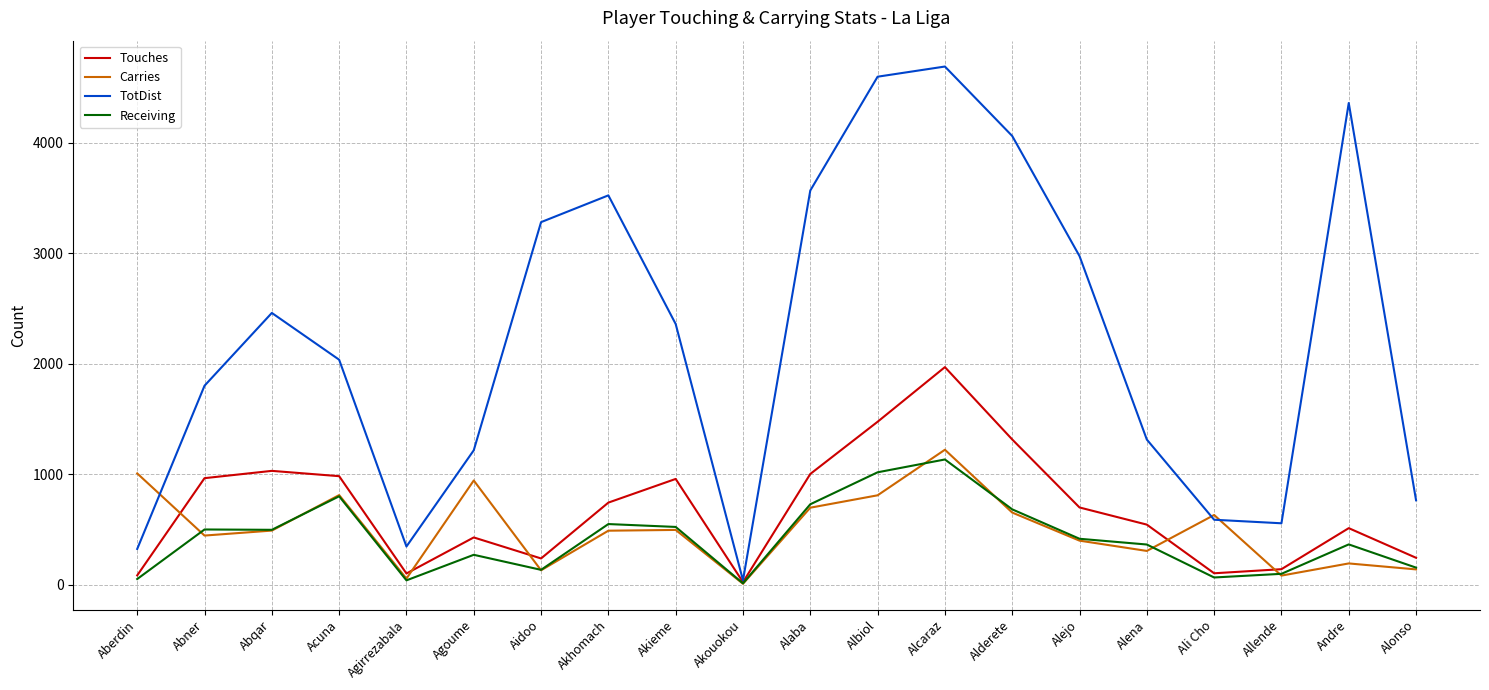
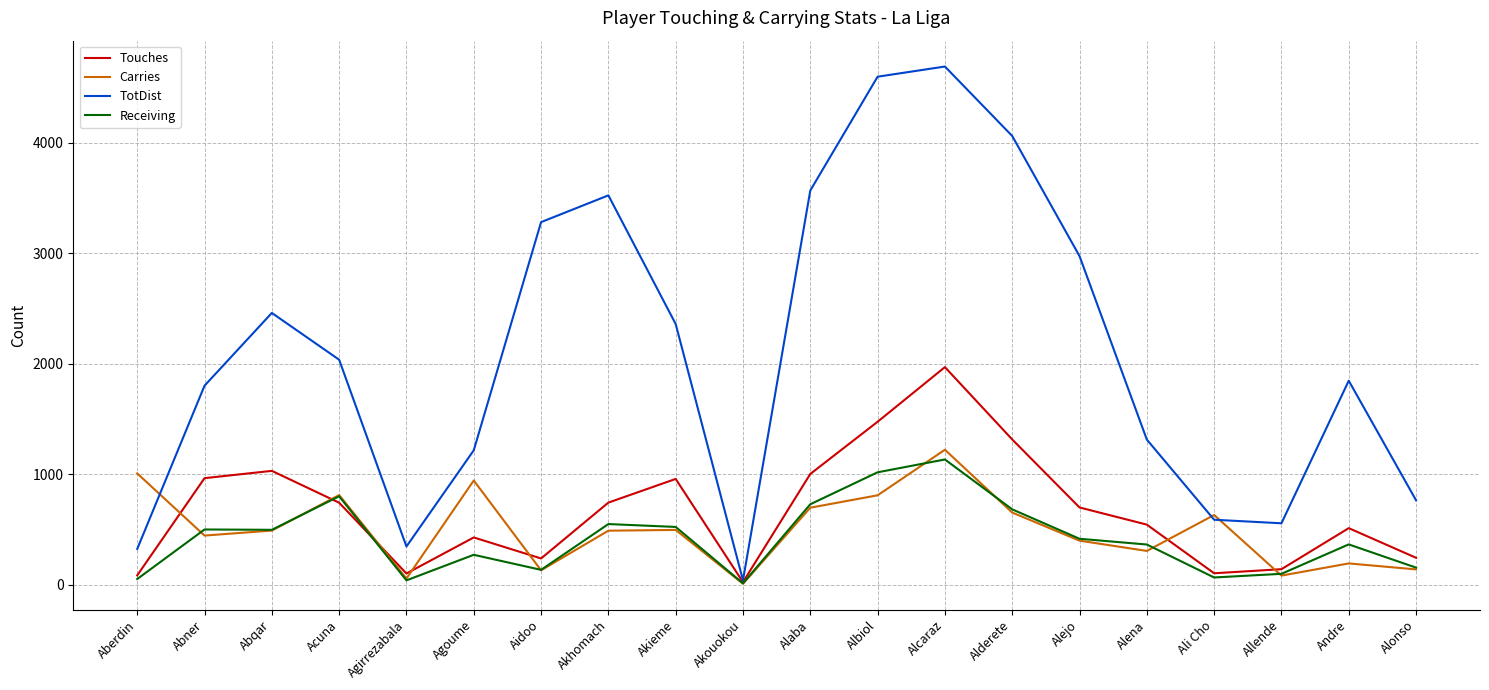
  {
    "Touches": {
      "Aberdin": 90,
      "Abner": 970,
      "Abqar": 1030,
-     "Acuna": 980,
+     "Acuna": 740,
      "Agirrezabala": 100,
      "Agoume": 430,
      "Aidoo": 240,
      "Akhomach": 750,
      "Akieme": 960,
      "Alaba": 1000,
      "Albiol": 1480,
      "Alcaraz": 1970,
      "Alderete": 1320,
      "Alejo": 700,
      "Alena": 550,
      "Ali Cho": 110,
      "Allende": 140,
      "Andre": 510,
      "Alonso": 250
    },
    "Carries": {
      "Aberdin": 1010,
      "Abner": 450,
      "Agoume": 950,
      "Akhomach": 490,
      "Akieme": 500,
      "Alaba": 700,
      "Albiol": 810,
      "Alcaraz": 1220,
      "Alderete": 660,
      "Alena": 310,
      "Ali Cho": 630,
      "Andre": 200
    },
    "TotDist": {
      "Aberdin": 330,
      "Abner": 1800,
      "Abqar": 2460,
      "Acuna": 2040,
      "Agirrezabala": 350,
      "Agoume": 1220,
      "Aidoo": 3280,
      "Akhomach": 3520,
      "Akieme": 2360,
      "Alaba": 3570,
      "Albiol": 4600,
      "Alcaraz": 4690,
      "Alderete": 4060,
      "Alejo": 2970,
      "Alena": 1320,
      "Ali Cho": 590,
      "Allende": 560,
-     "Andre": 4360,
+     "Andre": 1850,
      "Alonso": 770
    },
    "Receiving": {
      "Aberdin": 50,
      "Abner": 500,
      "Agoume": 270,
      "Akhomach": 550,
      "Akieme": 530,
      "Alaba": 730,
      "Albiol": 1020,
      "Alcaraz": 1140,
      "Alderete": 680,
      "Alena": 370,
      "Ali Cho": 70,
      "Andre": 370
    }
  }
